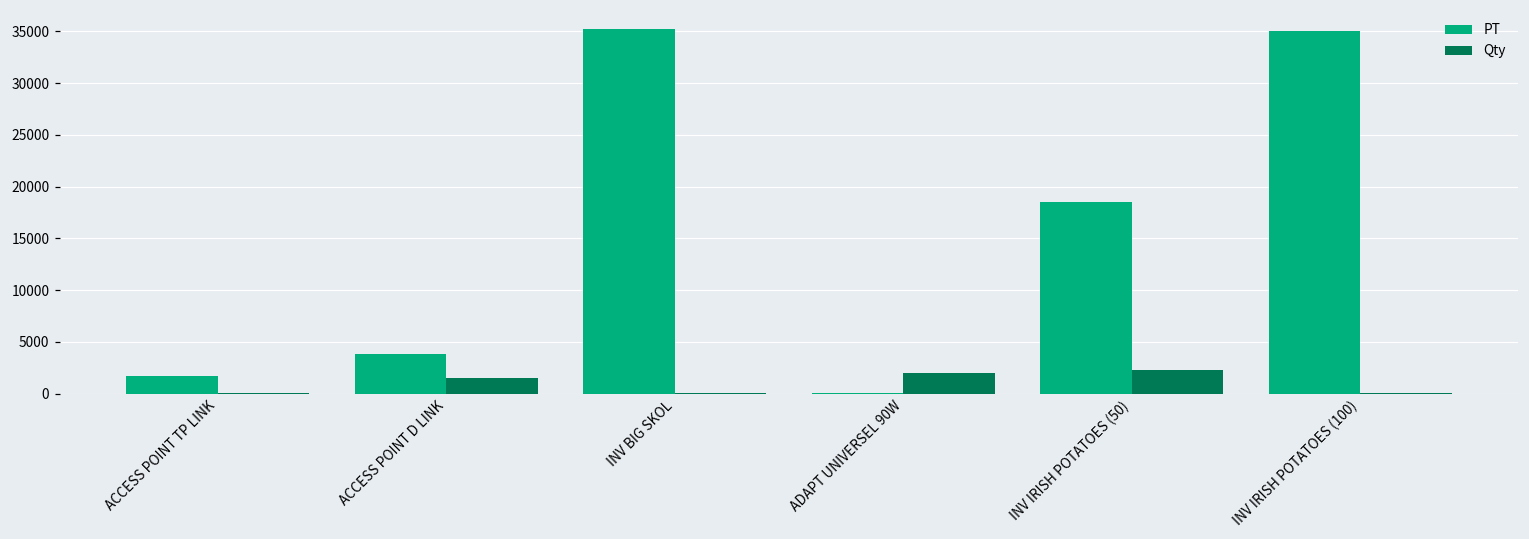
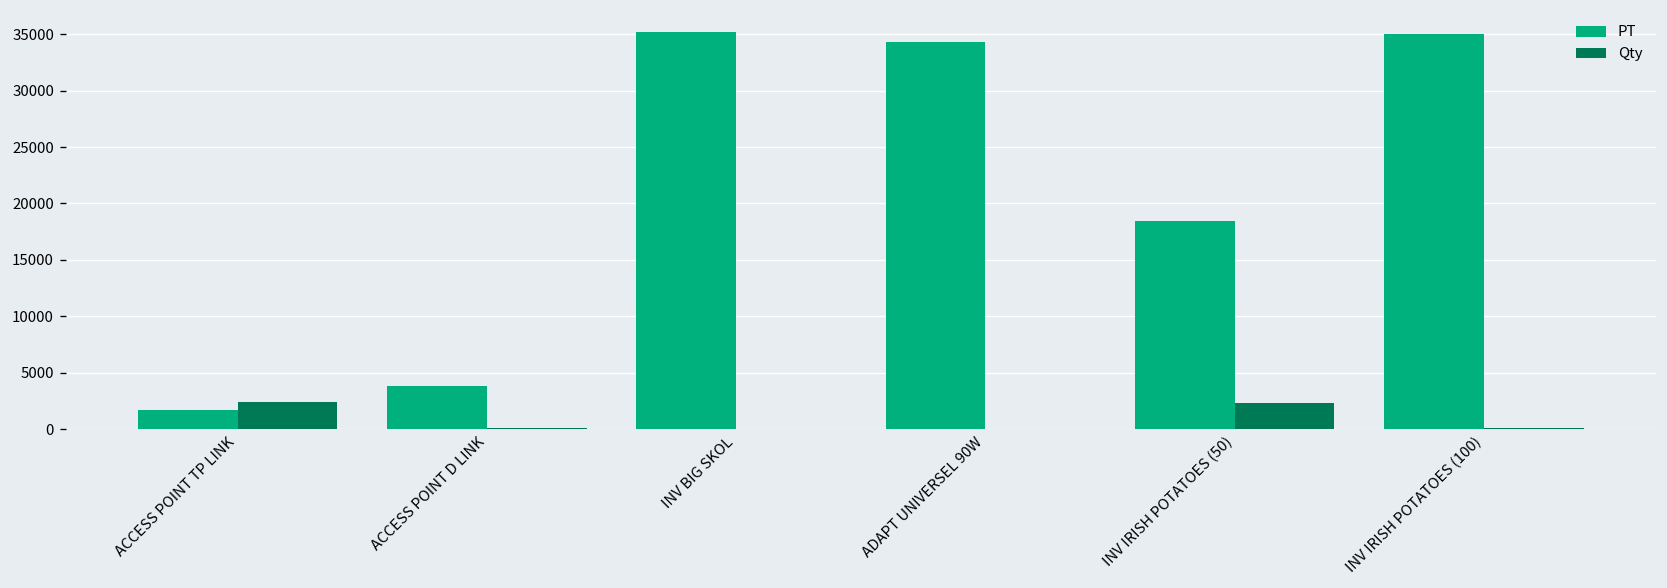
  {
    "PT": {
      "ACCESS POINT TP LINK": 2000,
      "ACCESS POINT D LINK": 4000,
      "INV BIG SKOL": 35000,
-     "ADAPT UNIVERSEL 90W": 0,
+     "ADAPT UNIVERSEL 90W": 34000,
      "INV IRISH POTATOES (50)": 18000,
      "INV IRISH POTATOES (100)": 35000
    },
    "Qty": {
-     "ACCESS POINT TP LINK": 0,
-     "ACCESS POINT D LINK": 1000,
-     "ADAPT UNIVERSEL 90W": 2000,
+     "ACCESS POINT TP LINK": 2000,
+     "ACCESS POINT D LINK": 0,
+     "ADAPT UNIVERSEL 90W": 0,
      "INV IRISH POTATOES (50)": 2000
    }
  }
